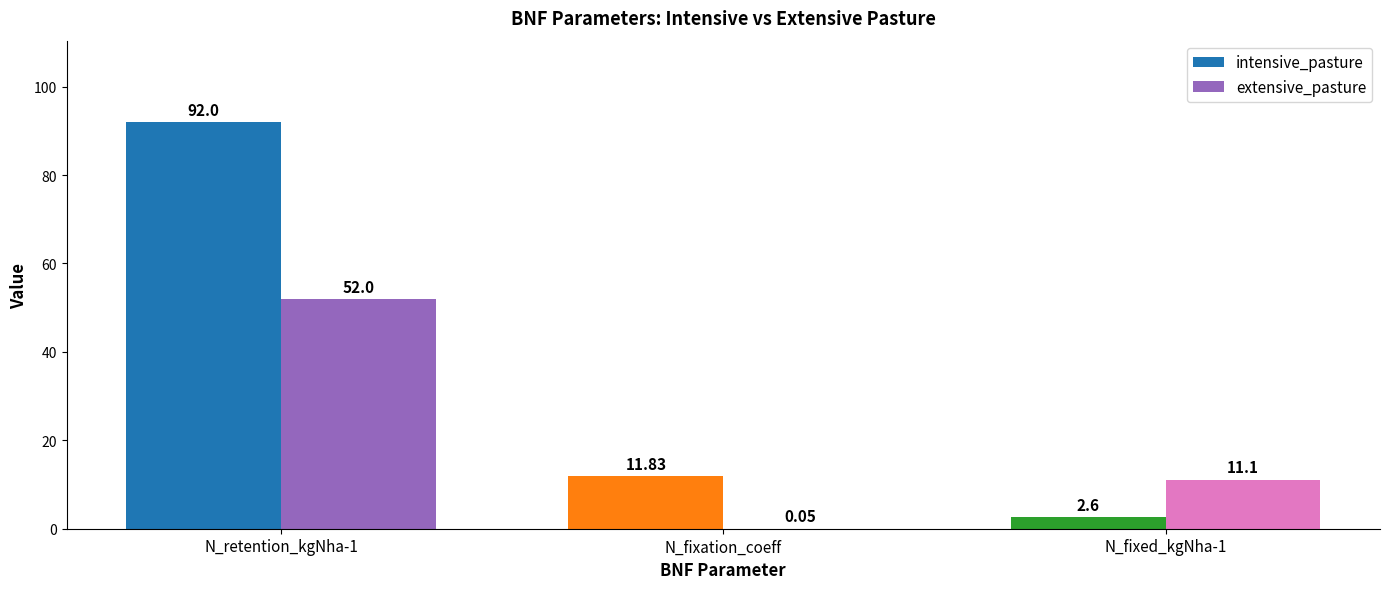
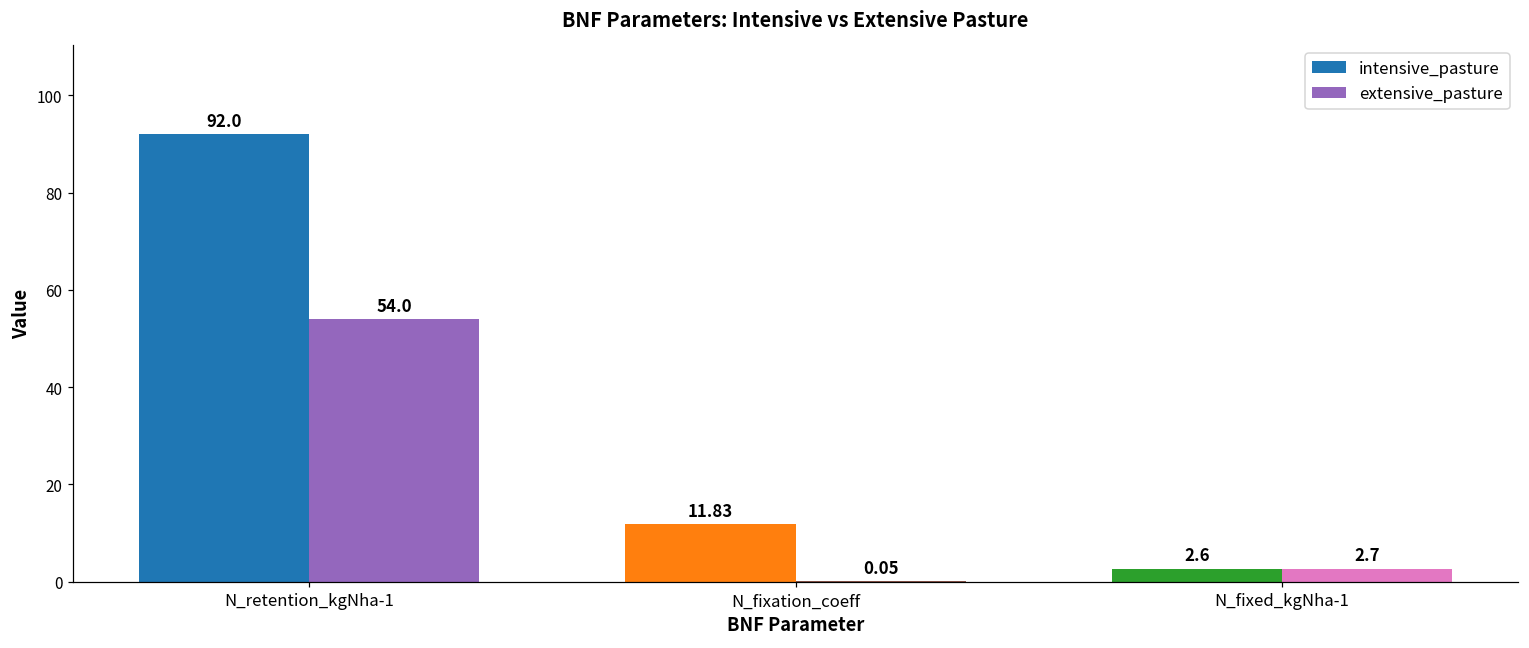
  {
    "intensive_pasture": {
      "N_retention_kgNha-1": 92.0,
      "N_fixation_coeff": 11.83,
      "N_fixed_kgNha-1": 2.6
    },
    "extensive_pasture": {
-     "N_retention_kgNha-1": 52.0,
+     "N_retention_kgNha-1": 54.0,
      "N_fixation_coeff": 0.05,
-     "N_fixed_kgNha-1": 11.1
+     "N_fixed_kgNha-1": 2.7
    }
  }
